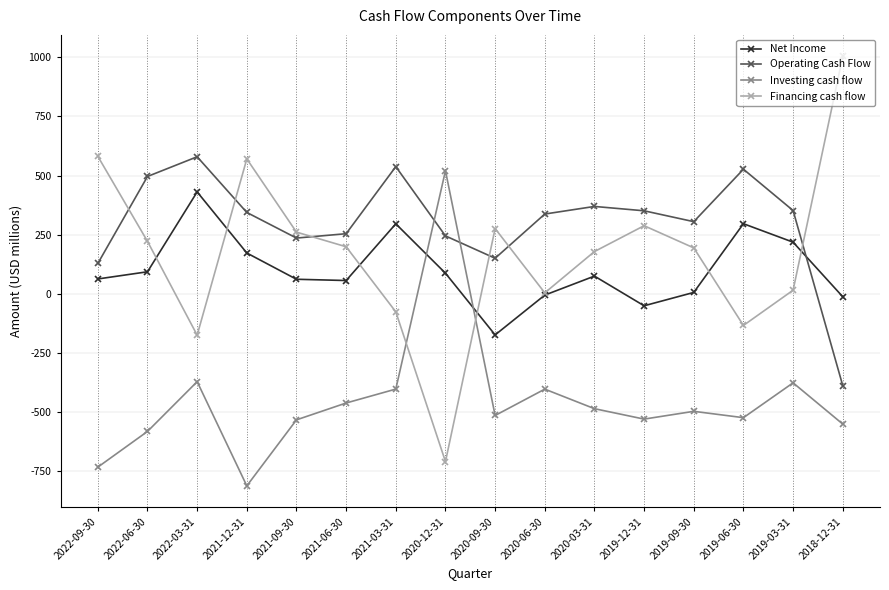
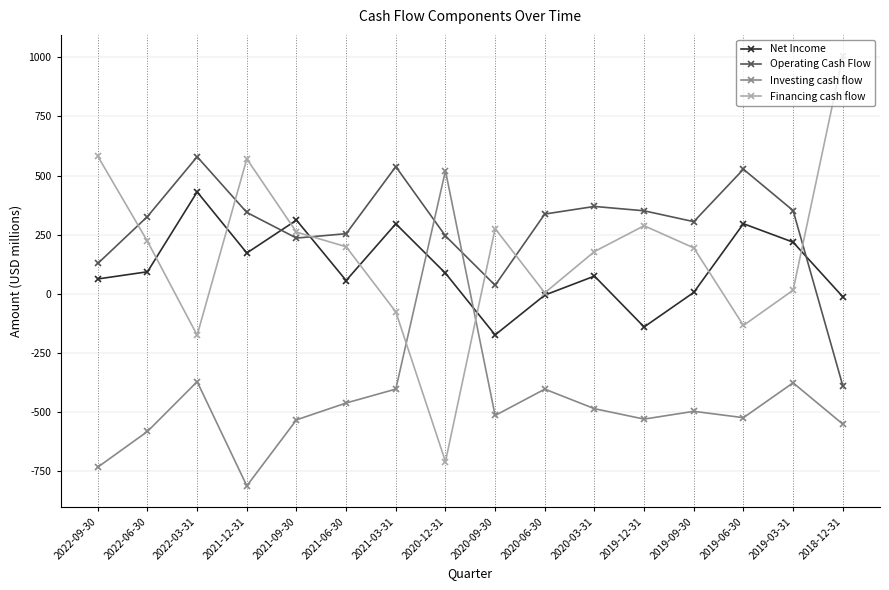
  {
    "Net Income": {
      "2022-09-30": 60,
      "2022-06-30": 90,
      "2022-03-31": 430,
      "2021-12-31": 170,
-     "2021-09-30": 60,
+     "2021-09-30": 310,
      "2021-06-30": 60,
      "2021-03-31": 300,
      "2020-12-31": 90,
      "2020-09-30": -170,
      "2020-03-31": 80,
-     "2019-12-31": -50,
+     "2019-12-31": -140,
      "2019-09-30": 10,
      "2019-06-30": 300,
      "2019-03-31": 220,
      "2018-12-31": -10
    },
    "Operating Cash Flow": {
      "2022-09-30": 130,
-     "2022-06-30": 500,
+     "2022-06-30": 330,
      "2022-03-31": 580,
      "2021-12-31": 340,
      "2021-09-30": 240,
      "2021-06-30": 250,
      "2021-03-31": 540,
      "2020-12-31": 250,
-     "2020-09-30": 150,
+     "2020-09-30": 40,
      "2020-06-30": 340,
      "2020-03-31": 370,
      "2019-12-31": 350,
      "2019-09-30": 310,
      "2019-06-30": 530,
      "2019-03-31": 350,
      "2018-12-31": -390
    }
  }
